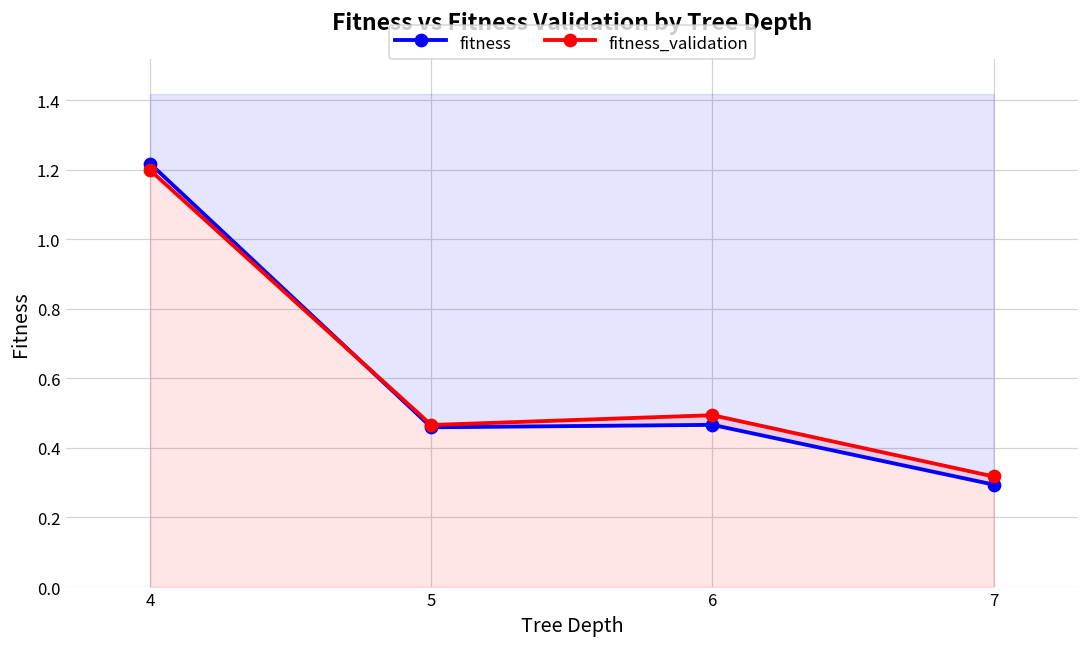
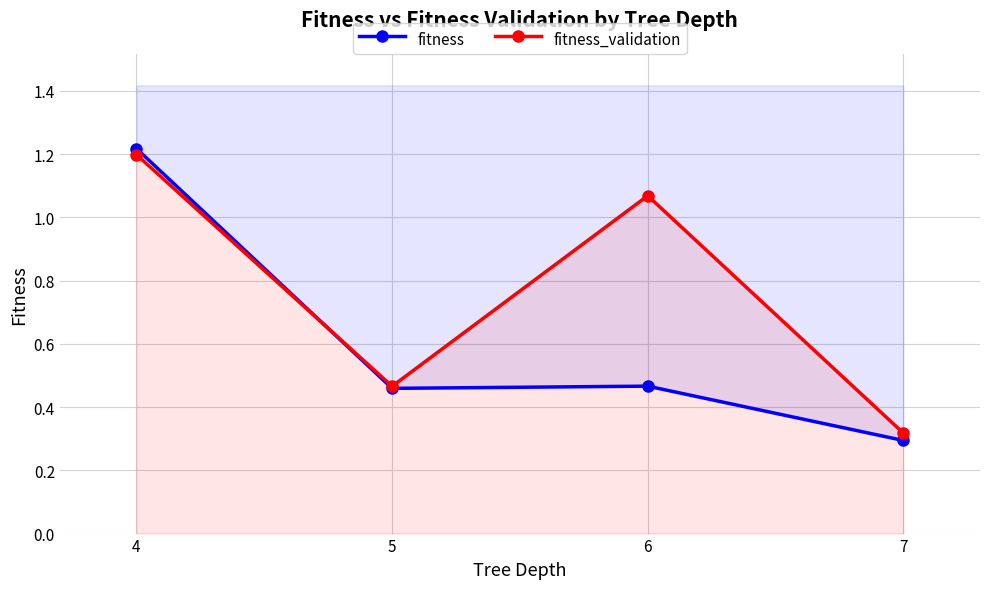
  {
    "fitness_validation": {
      "4": 1.20,
-     "6": 0.49,
+     "6": 1.07,
      "7": 0.32
    }
  }
